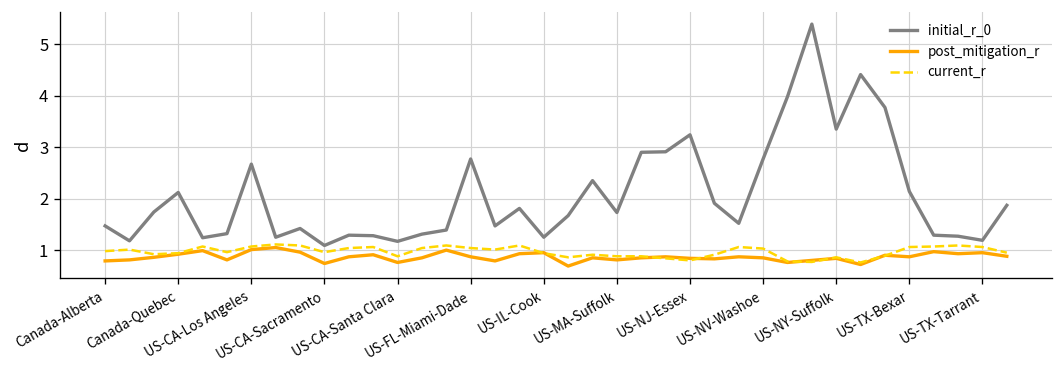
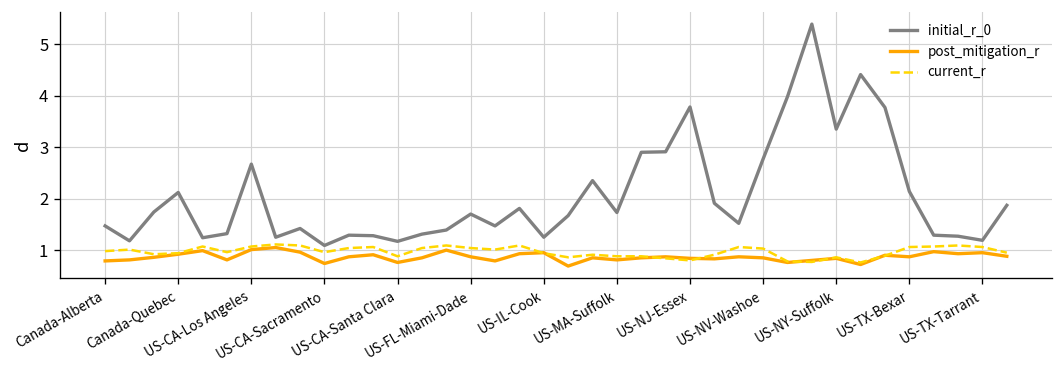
  {
    "initial_r_0": {
      "Canada-Alberta": 1.5,
      "Canada-Quebec": 2.1,
      "US-CA-Los Angeles": 2.7,
      "US-CA-Sacramento": 1.1,
      "US-CA-Santa Clara": 1.2,
-     "US-FL-Miami-Dade": 2.8,
+     "US-FL-Miami-Dade": 1.7,
      "US-IL-Cook": 1.3,
      "US-MA-Suffolk": 1.7,
-     "US-NJ-Essex": 3.2,
+     "US-NJ-Essex": 3.8,
      "US-NV-Washoe": 2.8,
      "US-NY-Suffolk": 3.4,
      "US-TX-Bexar": 2.1,
      "US-TX-Tarrant": 1.2
    }
  }
